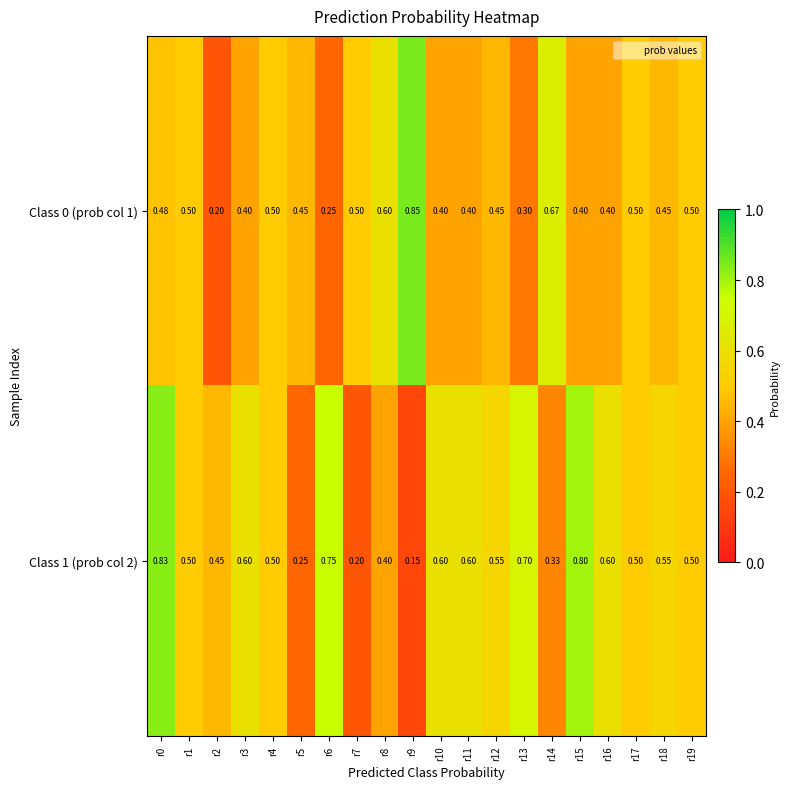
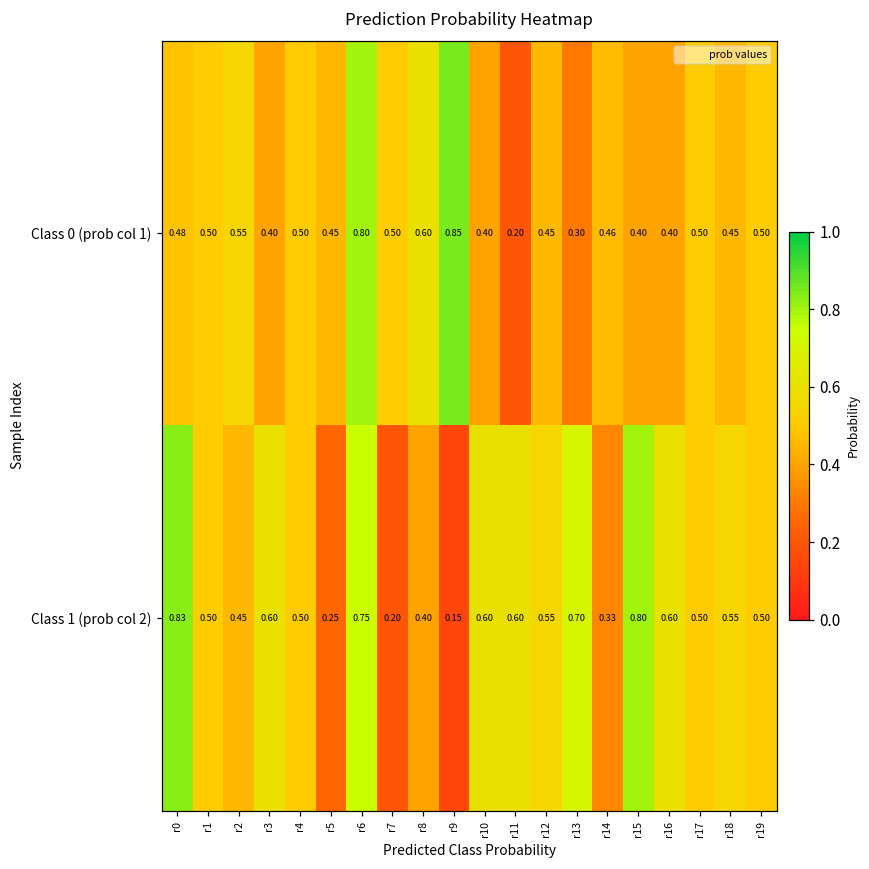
  {
    "Class 0 (prob col 1)": {
      "r0": 0.48,
      "r1": 0.50,
-     "r2": 0.20,
+     "r2": 0.55,
      "r3": 0.40,
      "r4": 0.50,
      "r5": 0.45,
-     "r6": 0.25,
+     "r6": 0.80,
      "r7": 0.50,
      "r8": 0.60,
      "r9": 0.85,
      "r10": 0.40,
-     "r11": 0.40,
+     "r11": 0.20,
      "r12": 0.45,
      "r13": 0.30,
-     "r14": 0.67,
+     "r14": 0.46,
      "r15": 0.40,
      "r16": 0.40,
      "r17": 0.50,
      "r18": 0.45,
      "r19": 0.50
    },
    "Class 1 (prob col 2)": {
      "r0": 0.83,
      "r1": 0.50,
      "r2": 0.45,
      "r3": 0.60,
      "r4": 0.50,
      "r5": 0.25,
      "r6": 0.75,
      "r7": 0.20,
      "r8": 0.40,
      "r9": 0.15,
      "r10": 0.60,
      "r11": 0.60,
      "r12": 0.55,
      "r13": 0.70,
      "r14": 0.33,
      "r15": 0.80,
      "r16": 0.60,
      "r17": 0.50,
      "r18": 0.55,
      "r19": 0.50
    }
  }
